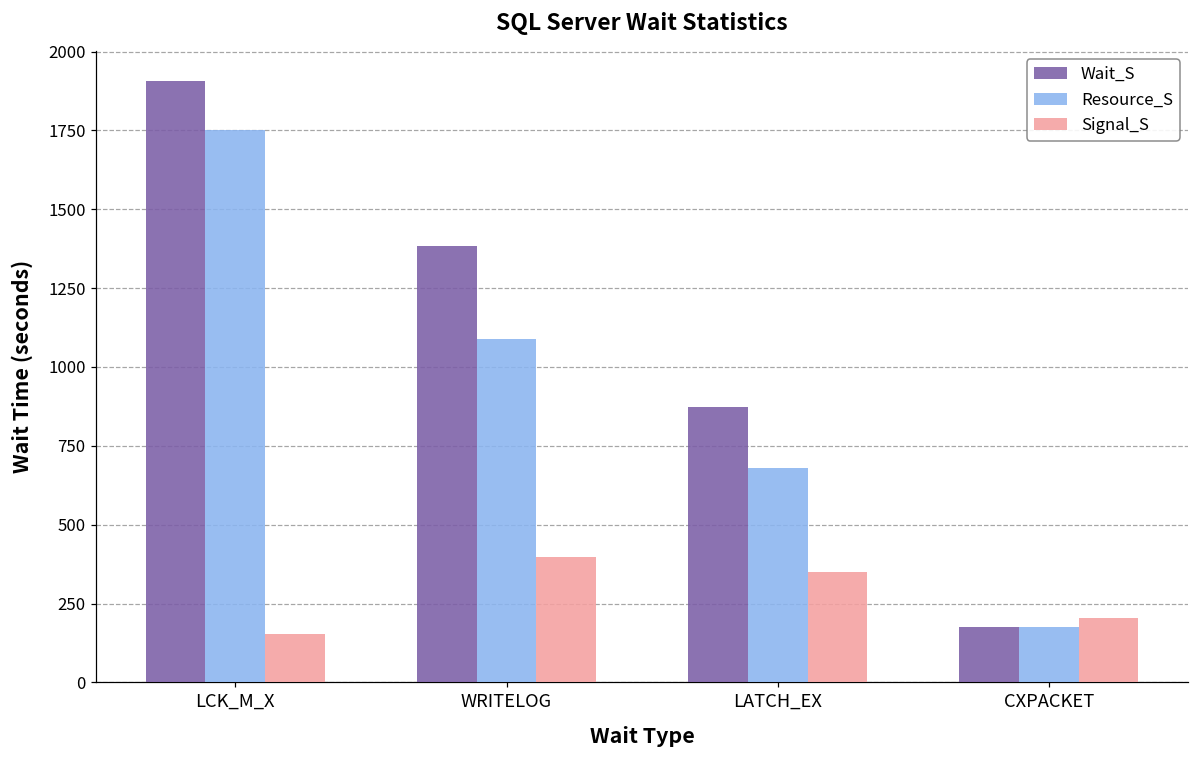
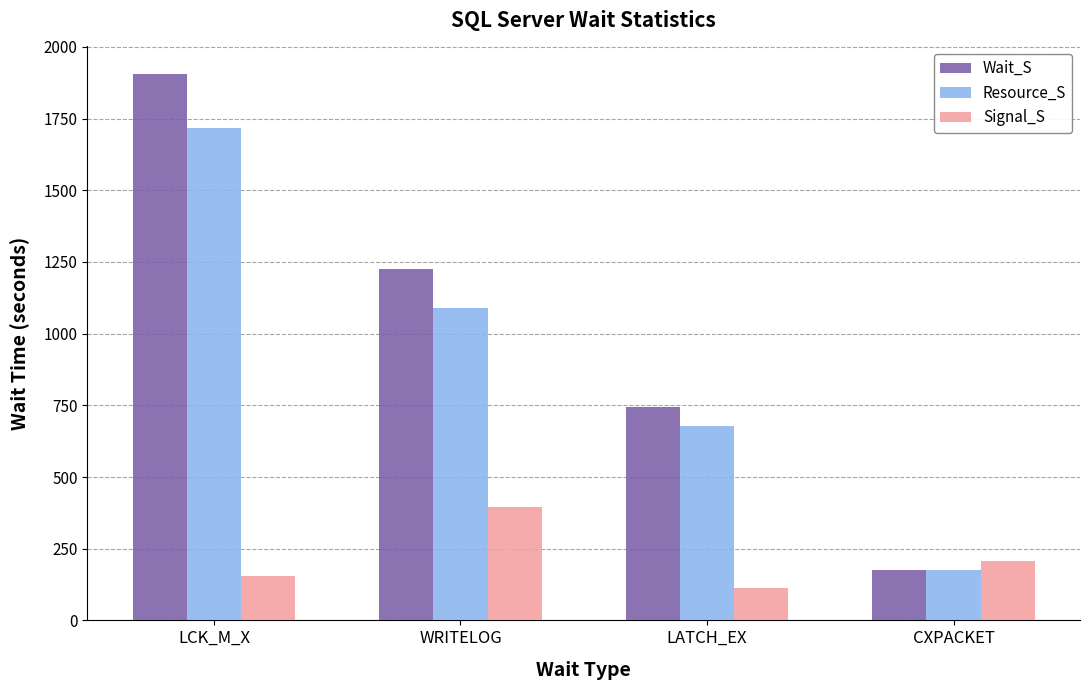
  {
    "Wait_S": {
      "LCK_M_X": 1910,
-     "WRITELOG": 1380,
-     "LATCH_EX": 870,
+     "WRITELOG": 1230,
+     "LATCH_EX": 740,
      "CXPACKET": 180
    },
    "Resource_S": {
-     "LCK_M_X": 1750,
+     "LCK_M_X": 1720,
      "WRITELOG": 1090,
      "LATCH_EX": 680,
      "CXPACKET": 170
    },
    "Signal_S": {
      "LCK_M_X": 150,
      "WRITELOG": 400,
-     "LATCH_EX": 350,
+     "LATCH_EX": 110,
      "CXPACKET": 210
    }
  }
